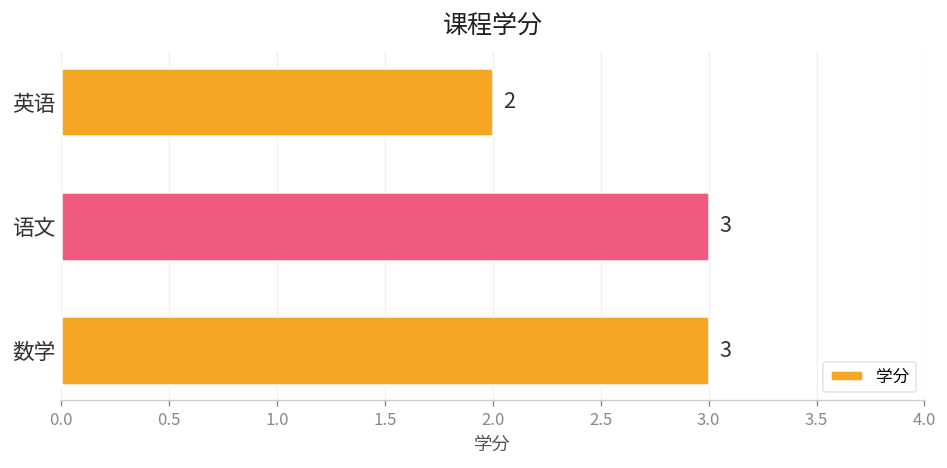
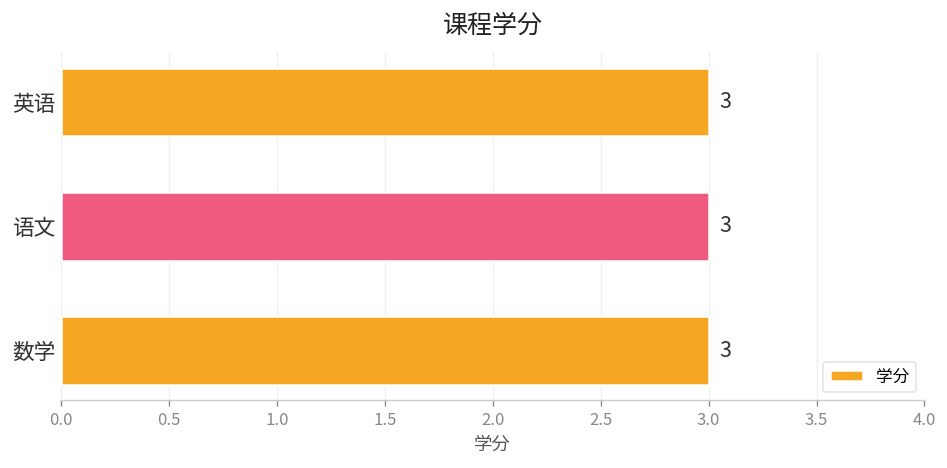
  {
-   "英语": 2,
+   "英语": 3,
    "语文": 3,
    "数学": 3
  }
